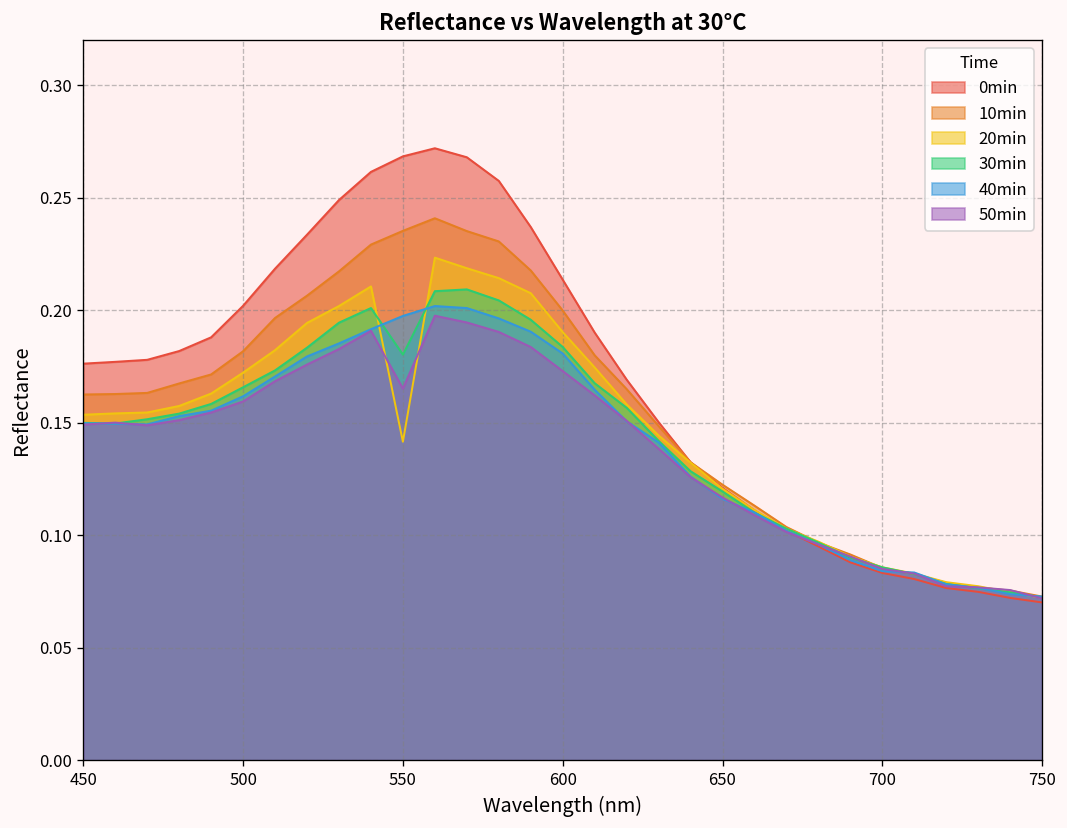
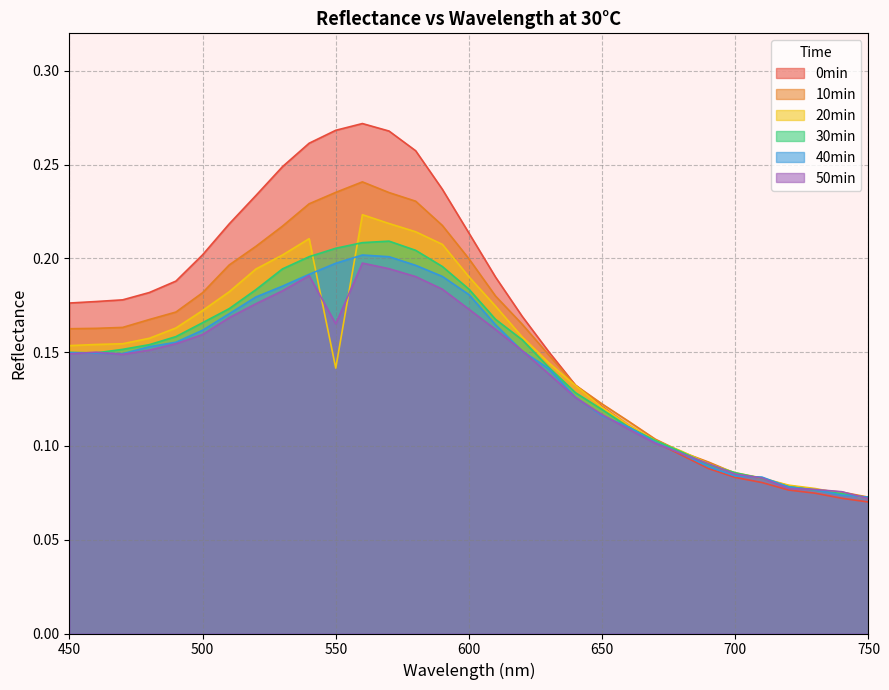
  {
    "20min": {
      "450": 0.154,
      "500": 0.172,
      "550": 0.142,
      "600": 0.190
    },
    "30min": {
      "500": 0.166,
-     "550": 0.180,
+     "550": 0.205,
      "600": 0.184
    },
    "40min": {
      "500": 0.162,
      "550": 0.197,
      "600": 0.181
    },
    "50min": {
      "500": 0.159,
      "550": 0.165,
      "600": 0.173
    }
  }
